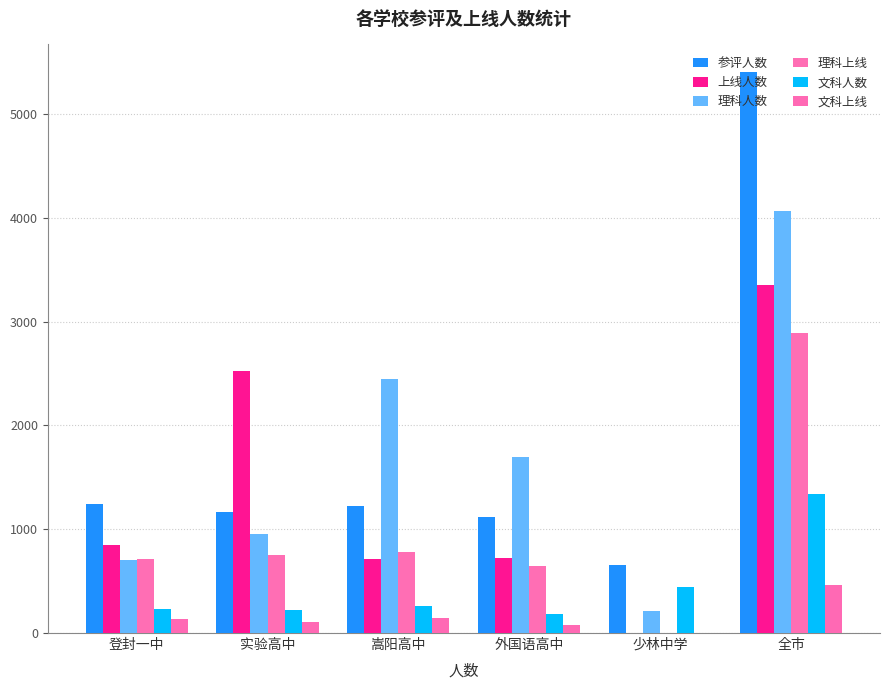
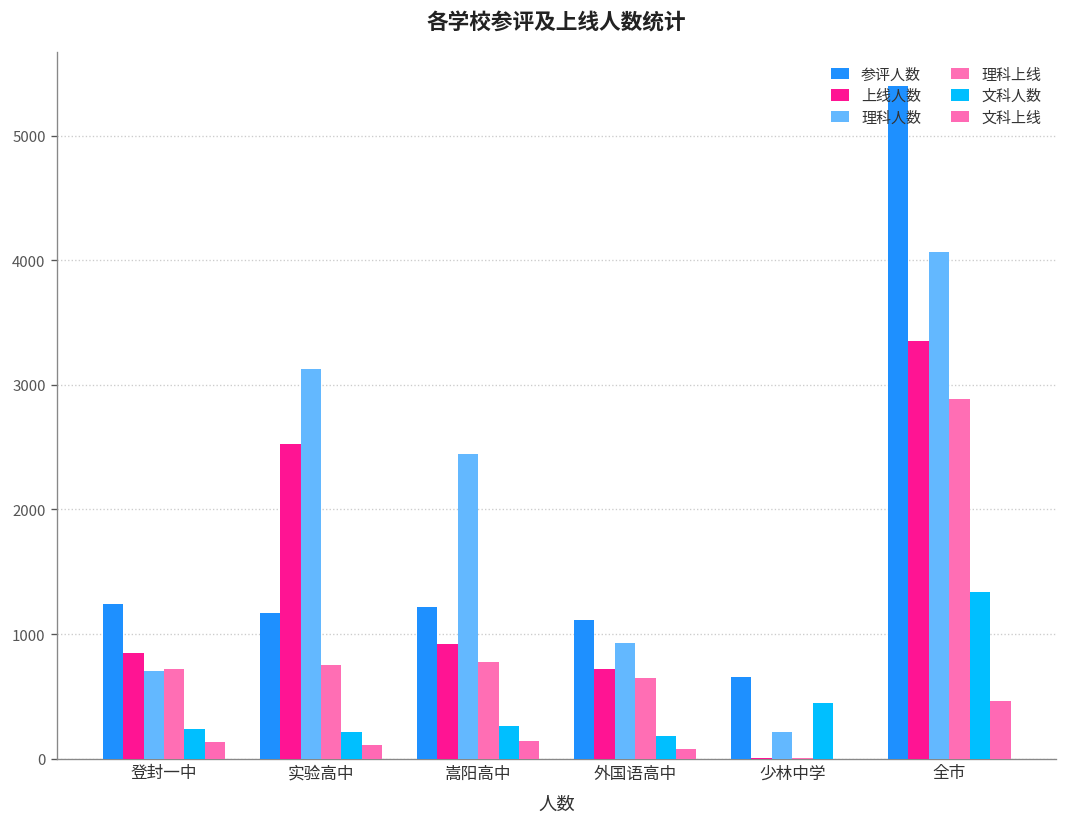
  {
    "上线人数": {
      "登封一中": 850,
      "实验高中": 2530,
-     "嵩阳高中": 710,
+     "嵩阳高中": 920,
      "外国语高中": 720,
      "全市": 3350
    },
    "理科人数": {
      "登封一中": 710,
-     "实验高中": 950,
+     "实验高中": 3130,
      "嵩阳高中": 2450,
-     "外国语高中": 1700,
+     "外国语高中": 930,
      "少林中学": 210,
      "全市": 4060
    }
  }
